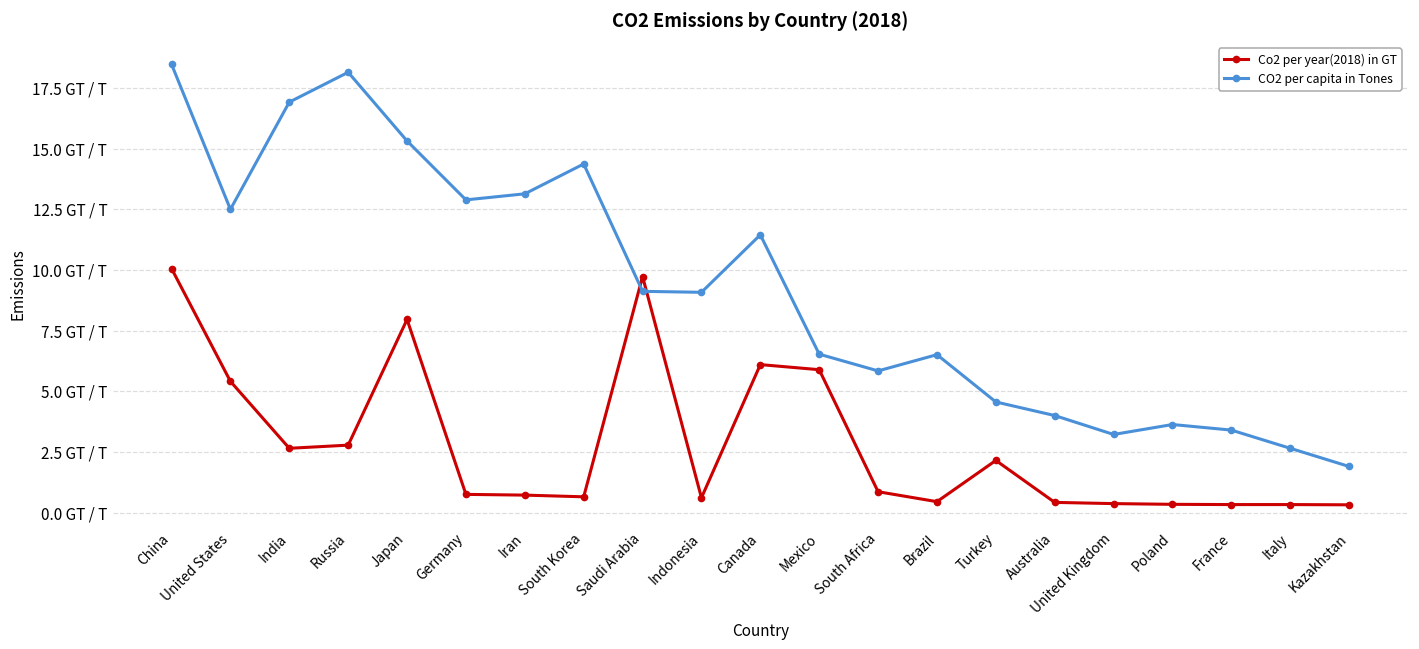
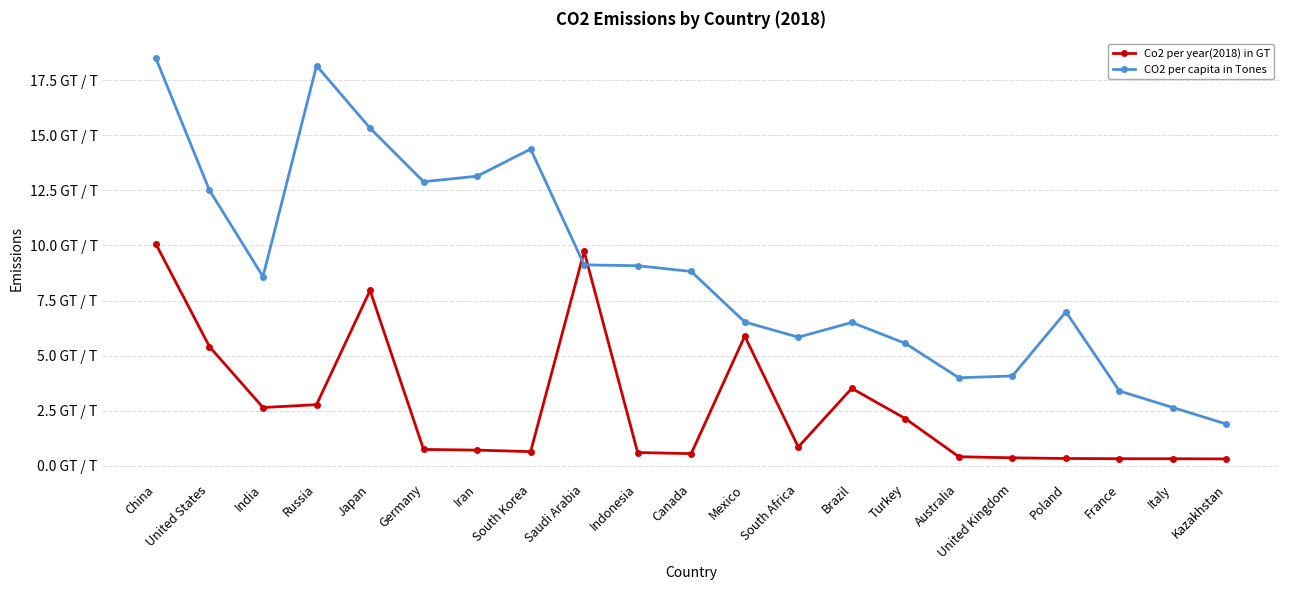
  {
    "Co2 per year(2018) in GT": {
      "China": "10.1 GT / T",
      "United States": "5.4 GT / T",
      "India": "2.7 GT / T",
      "Russia": "2.8 GT / T",
      "Japan": "8.0 GT / T",
      "Germany": "0.8 GT / T",
      "Iran": "0.7 GT / T",
      "South Korea": "0.7 GT / T",
      "Saudi Arabia": "9.7 GT / T",
      "Indonesia": "0.6 GT / T",
-     "Canada": "6.1 GT / T",
+     "Canada": "0.6 GT / T",
      "Mexico": "5.9 GT / T",
      "South Africa": "0.9 GT / T",
-     "Brazil": "0.5 GT / T",
+     "Brazil": "3.5 GT / T",
      "Turkey": "2.2 GT / T",
      "Australia": "0.4 GT / T",
      "United Kingdom": "0.4 GT / T",
      "Poland": "0.3 GT / T",
      "France": "0.3 GT / T",
      "Italy": "0.3 GT / T",
      "Kazakhstan": "0.3 GT / T"
    },
    "CO2 per capita in Tones": {
      "China": "18.5 GT / T",
      "United States": "12.5 GT / T",
-     "India": "16.9 GT / T",
+     "India": "8.6 GT / T",
      "Russia": "18.2 GT / T",
      "Japan": "15.3 GT / T",
      "Germany": "12.9 GT / T",
      "Iran": "13.1 GT / T",
      "South Korea": "14.4 GT / T",
      "Saudi Arabia": "9.1 GT / T",
      "Indonesia": "9.1 GT / T",
-     "Canada": "11.5 GT / T",
+     "Canada": "8.8 GT / T",
      "Mexico": "6.5 GT / T",
      "South Africa": "5.8 GT / T",
      "Brazil": "6.5 GT / T",
-     "Turkey": "4.6 GT / T",
+     "Turkey": "5.6 GT / T",
      "Australia": "4.0 GT / T",
-     "United Kingdom": "3.2 GT / T",
-     "Poland": "3.6 GT / T",
+     "United Kingdom": "4.1 GT / T",
+     "Poland": "7.0 GT / T",
      "France": "3.4 GT / T",
      "Italy": "2.7 GT / T",
      "Kazakhstan": "1.9 GT / T"
    }
  }
